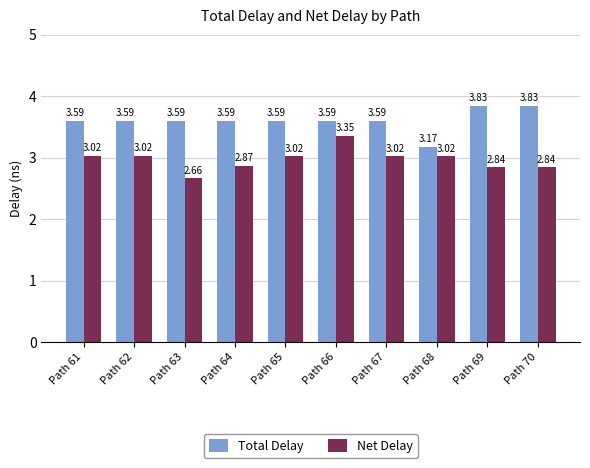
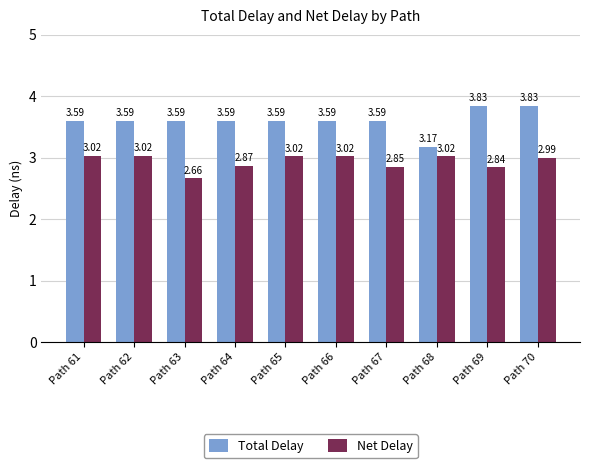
  {
    "Total Delay": {
      "Path 61": 3.59,
      "Path 62": 3.59,
      "Path 63": 3.59,
      "Path 64": 3.59,
      "Path 65": 3.59,
      "Path 66": 3.59,
      "Path 67": 3.59,
      "Path 68": 3.17,
      "Path 69": 3.83,
      "Path 70": 3.83
    },
    "Net Delay": {
      "Path 61": 3.02,
      "Path 62": 3.02,
      "Path 63": 2.66,
      "Path 64": 2.87,
      "Path 65": 3.02,
-     "Path 66": 3.35,
-     "Path 67": 3.02,
+     "Path 66": 3.02,
+     "Path 67": 2.85,
      "Path 68": 3.02,
      "Path 69": 2.84,
-     "Path 70": 2.84
+     "Path 70": 2.99
    }
  }
